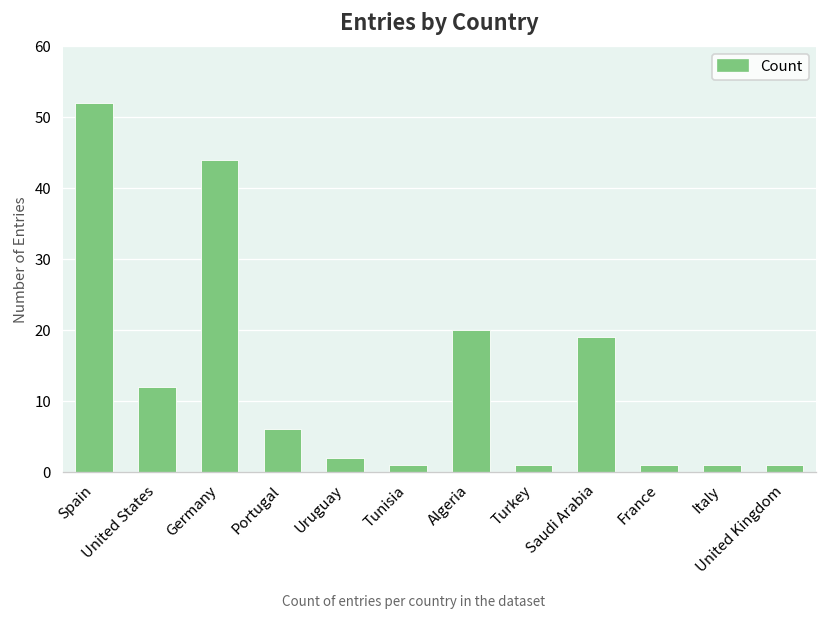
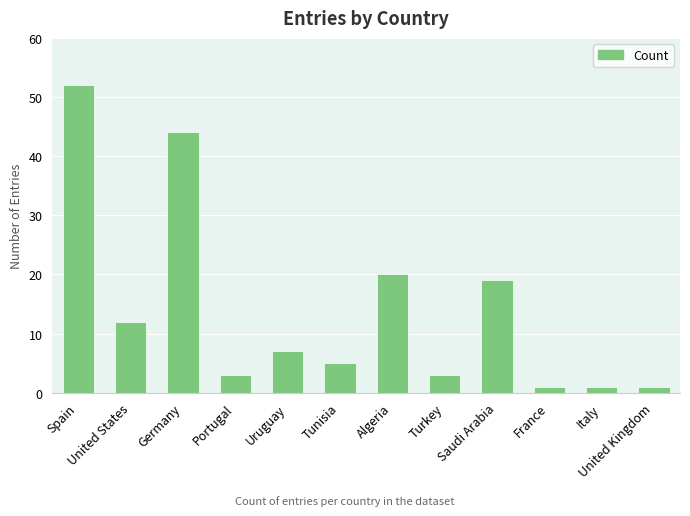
  {
    "Spain": 52,
    "United States": 12,
    "Germany": 44,
-   "Portugal": 6,
-   "Uruguay": 2,
-   "Tunisia": 1,
+   "Portugal": 3,
+   "Uruguay": 7,
+   "Tunisia": 5,
    "Algeria": 20,
-   "Turkey": 1,
+   "Turkey": 3,
    "Saudi Arabia": 19,
    "France": 1,
    "Italy": 1,
    "United Kingdom": 1
  }
